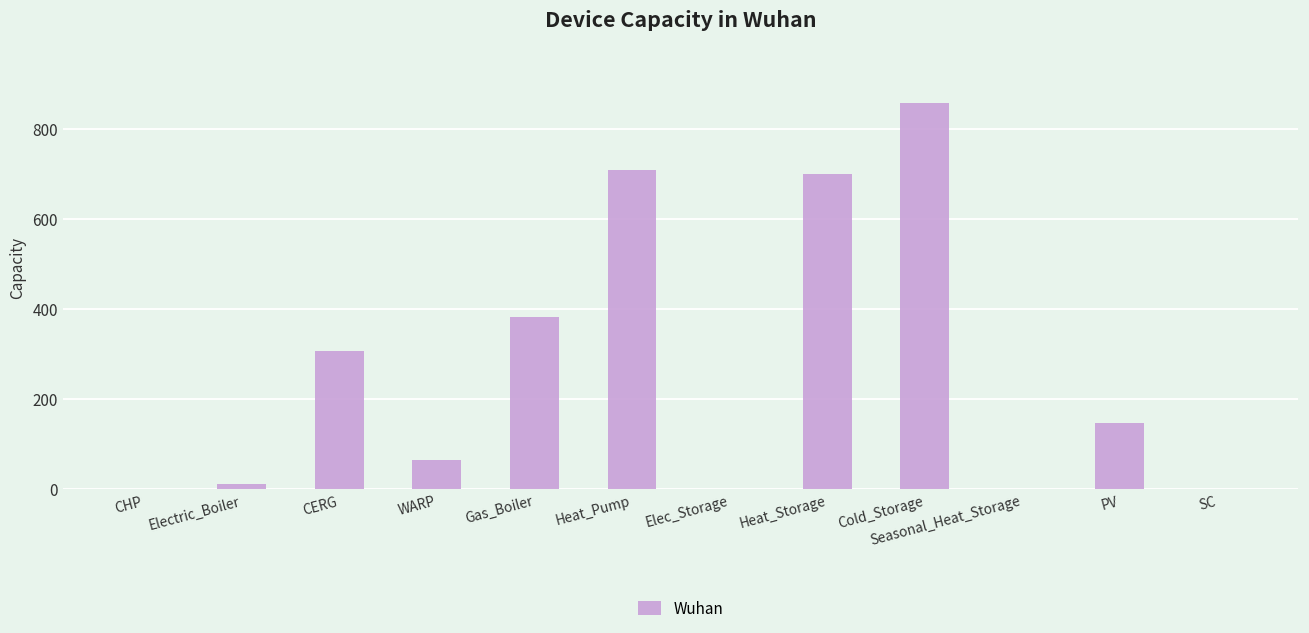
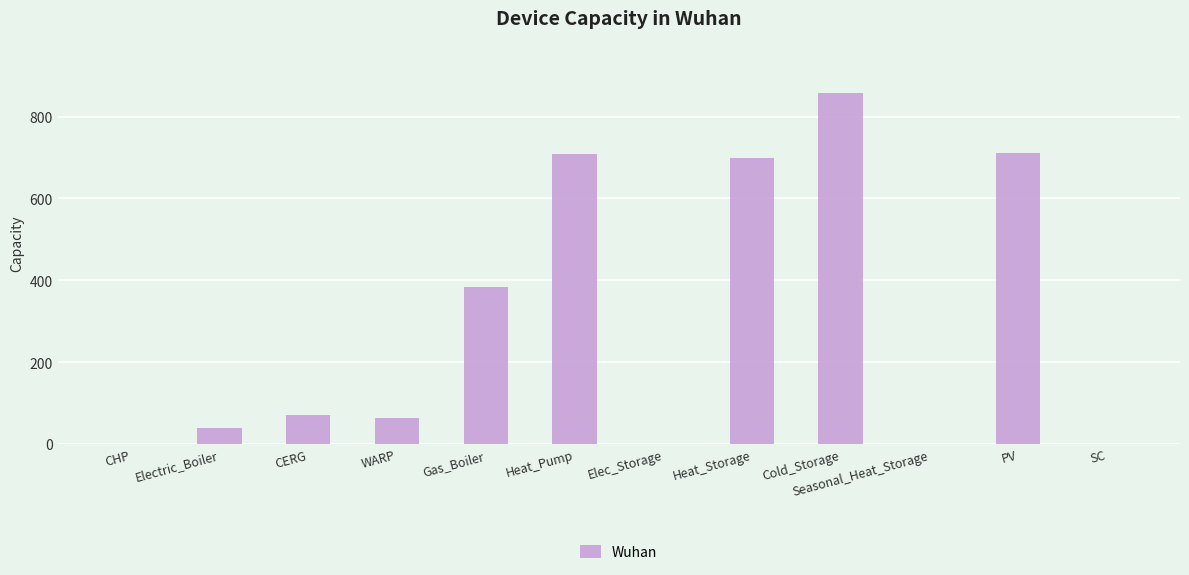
  {
    "CHP": 0,
-   "Electric_Boiler": 10,
-   "CERG": 310,
+   "Electric_Boiler": 40,
+   "CERG": 70,
    "WARP": 60,
    "Gas_Boiler": 380,
    "Heat_Pump": 710,
    "Elec_Storage": 0,
    "Heat_Storage": 700,
    "Cold_Storage": 860,
    "Seasonal_Heat_Storage": 0,
-   "PV": 150,
+   "PV": 710,
    "SC": 0
  }
